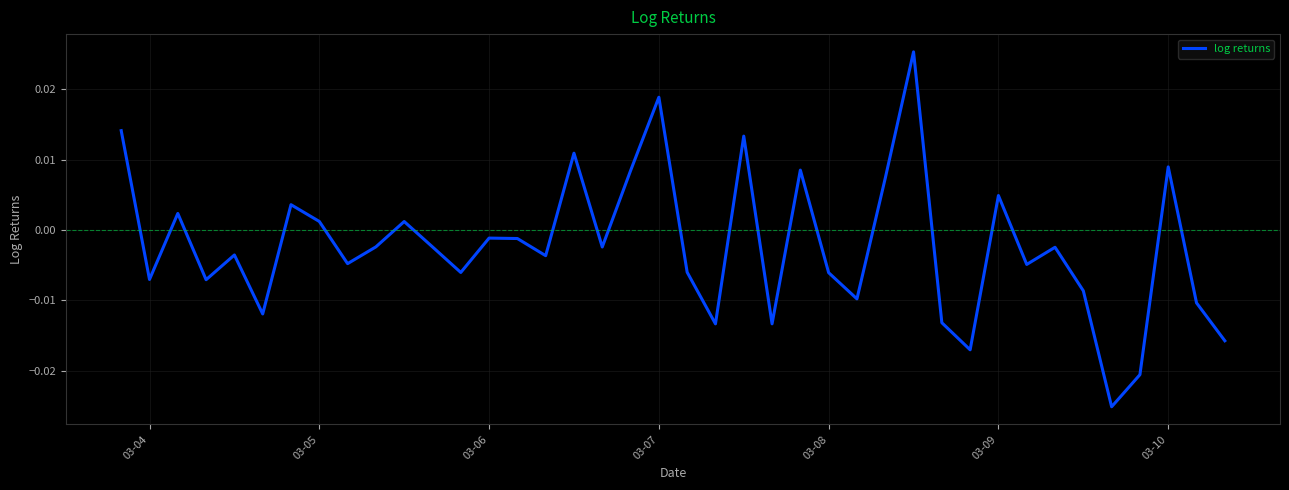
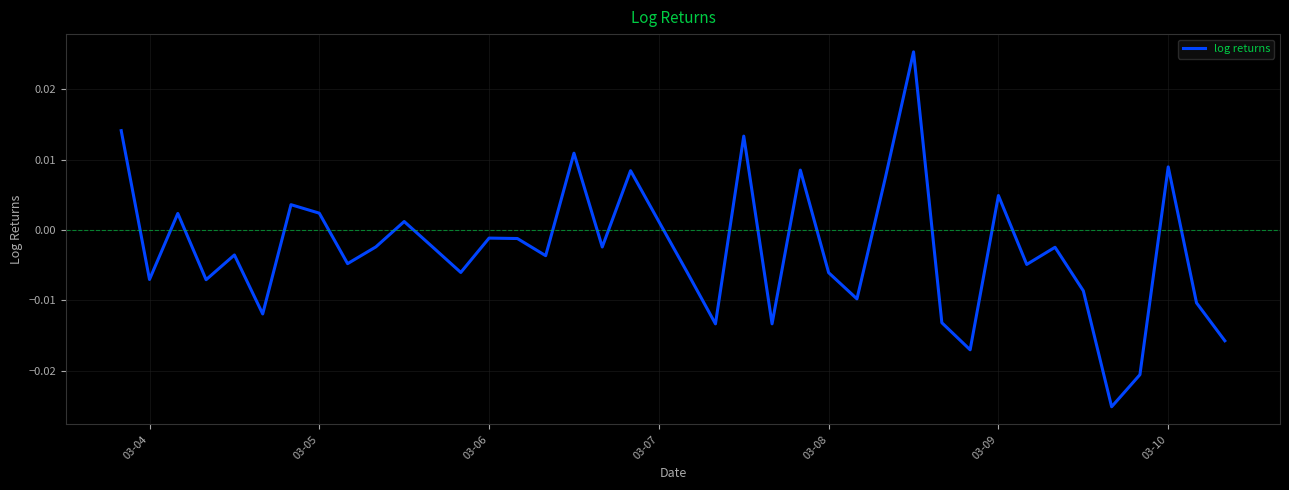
  {
    "03-04": -0.007,
-   "03-05": 0.001,
+   "03-05": 0.002,
    "03-06": -0.001,
-   "03-07": 0.019,
+   "03-07": 0.001,
    "03-08": -0.006,
    "03-09": 0.005,
    "03-10": 0.009
  }
